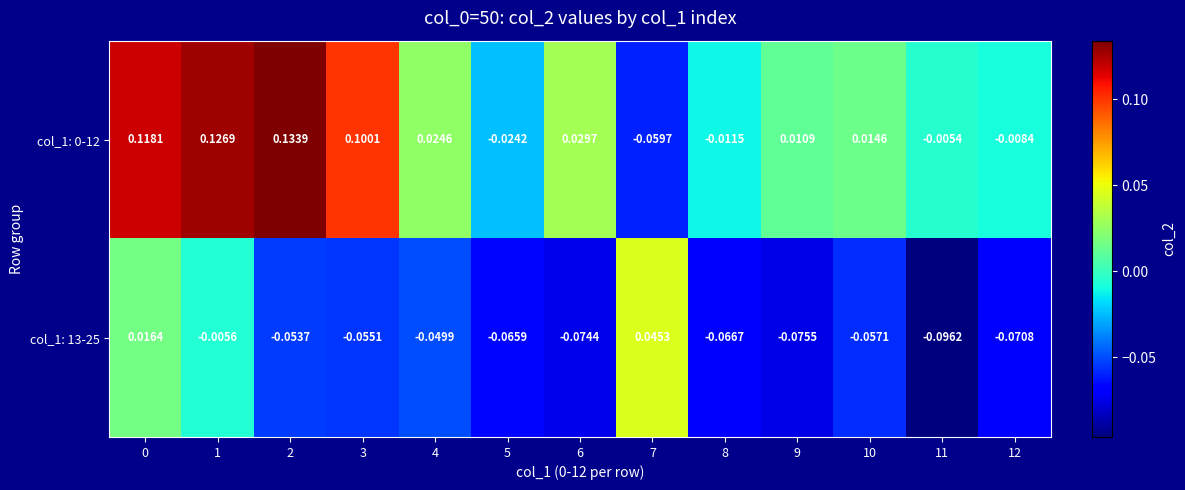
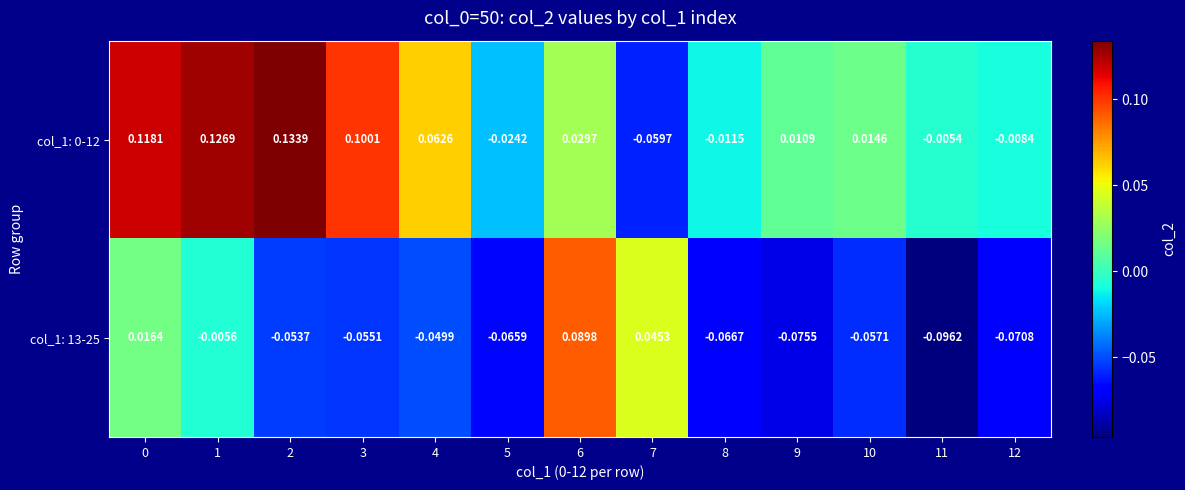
  {
    "col_1: 0-12": {
      "0": 0.1181,
      "1": 0.1269,
      "2": 0.1339,
      "3": 0.1001,
-     "4": 0.0246,
+     "4": 0.0626,
      "5": -0.0242,
      "6": 0.0297,
      "7": -0.0597,
      "8": -0.0115,
      "9": 0.0109,
      "10": 0.0146,
      "11": -0.0054,
      "12": -0.0084
    },
    "col_1: 13-25": {
      "0": 0.0164,
      "1": -0.0056,
      "2": -0.0537,
      "3": -0.0551,
      "4": -0.0499,
      "5": -0.0659,
-     "6": -0.0744,
+     "6": 0.0898,
      "7": 0.0453,
      "8": -0.0667,
      "9": -0.0755,
      "10": -0.0571,
      "11": -0.0962,
      "12": -0.0708
    }
  }
